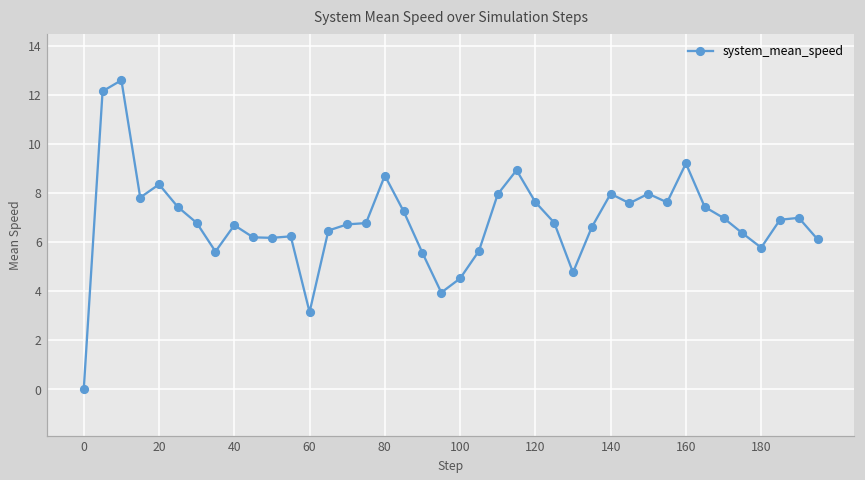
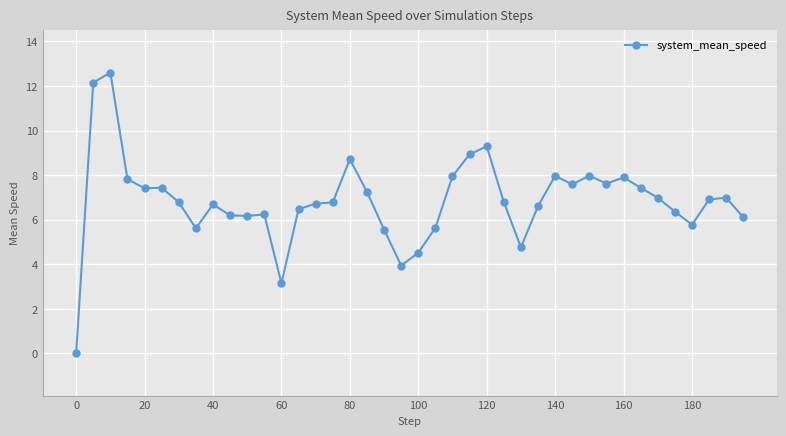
  {
    "0": 0.0,
-   "20": 8.4,
+   "20": 7.4,
    "40": 6.7,
    "60": 3.1,
    "80": 8.7,
    "100": 4.5,
-   "120": 7.6,
+   "120": 9.3,
    "140": 8.0,
-   "160": 9.2,
+   "160": 7.9,
    "180": 5.8
  }
